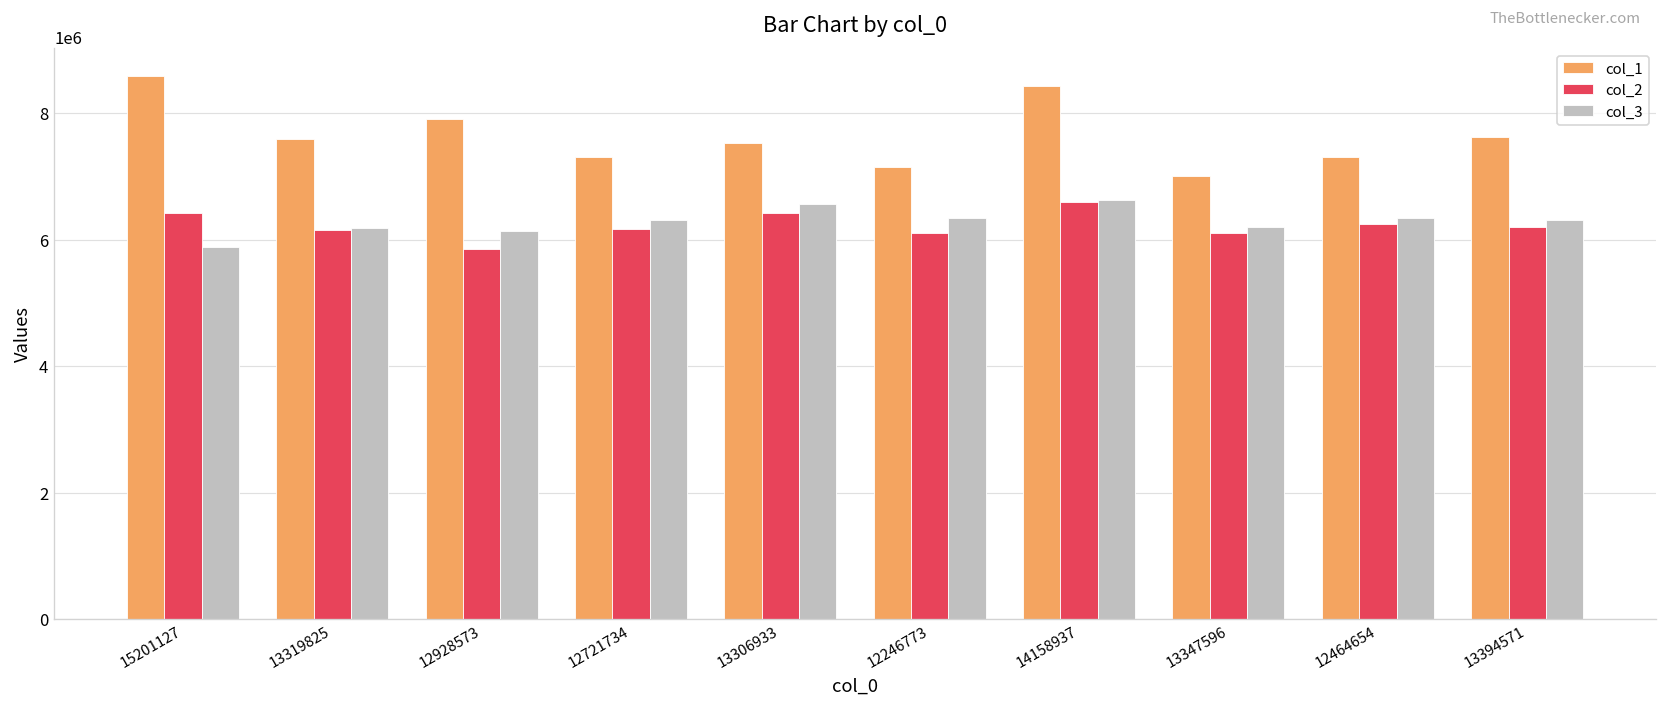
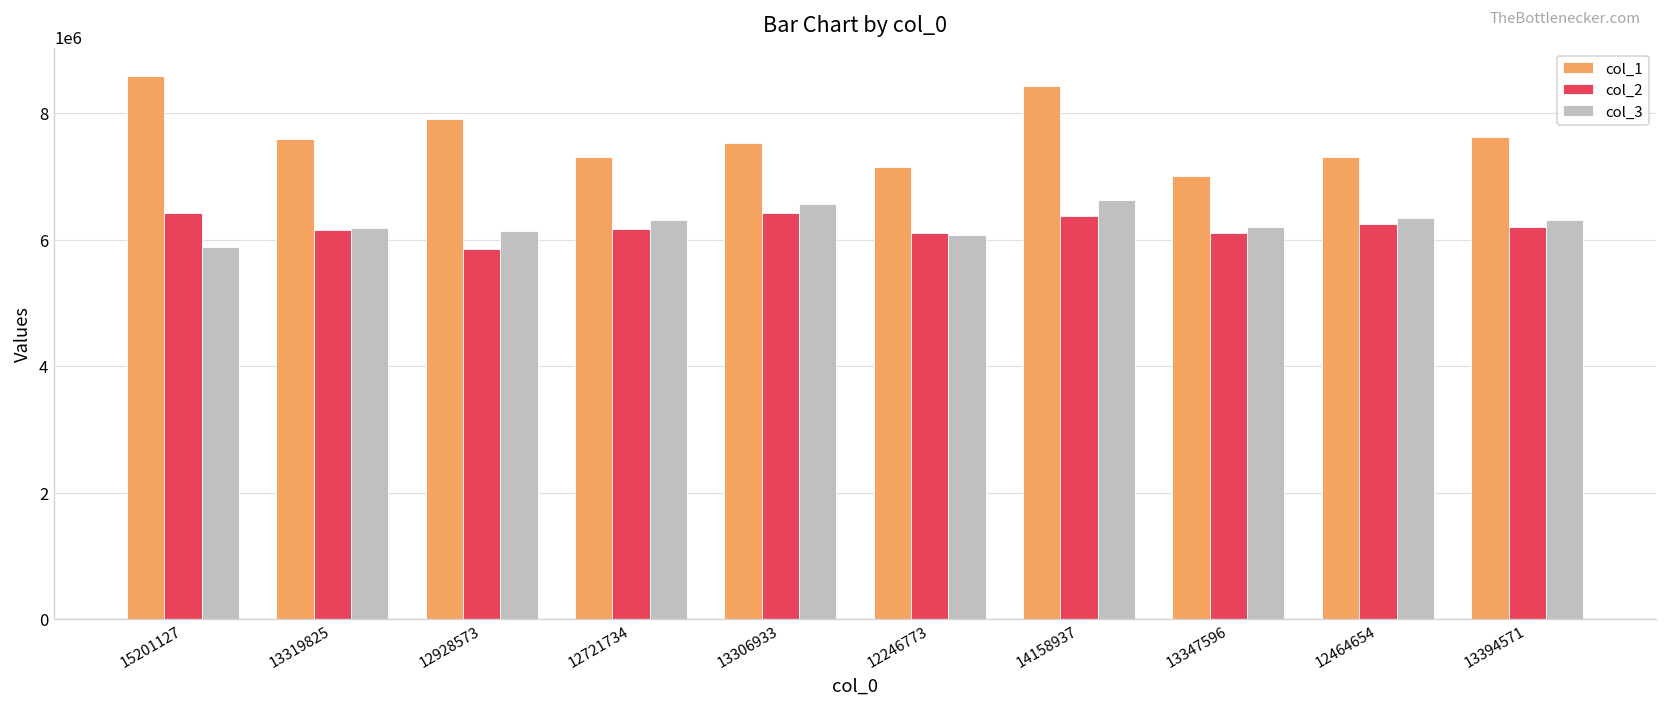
  {
    "col_1": {
      "15201127": 8600000,
      "13319825": 7600000,
      "12928573": 7900000,
      "12721734": 7300000,
      "13306933": 7500000,
      "12246773": 7100000,
      "14158937": 8400000,
      "13347596": 7000000,
      "12464654": 7300000,
      "13394571": 7600000
    },
    "col_2": {
      "15201127": 6400000,
      "13319825": 6100000,
      "12928573": 5800000,
      "12721734": 6200000,
      "13306933": 6400000,
      "12246773": 6100000,
-     "14158937": 6600000,
+     "14158937": 6400000,
      "13347596": 6100000,
      "12464654": 6200000,
      "13394571": 6200000
    },
    "col_3": {
      "15201127": 5900000,
      "13319825": 6200000,
      "12928573": 6100000,
      "12721734": 6300000,
      "13306933": 6600000,
-     "12246773": 6300000,
+     "12246773": 6100000,
      "14158937": 6600000,
      "13347596": 6200000,
      "12464654": 6300000,
      "13394571": 6300000
    }
  }
